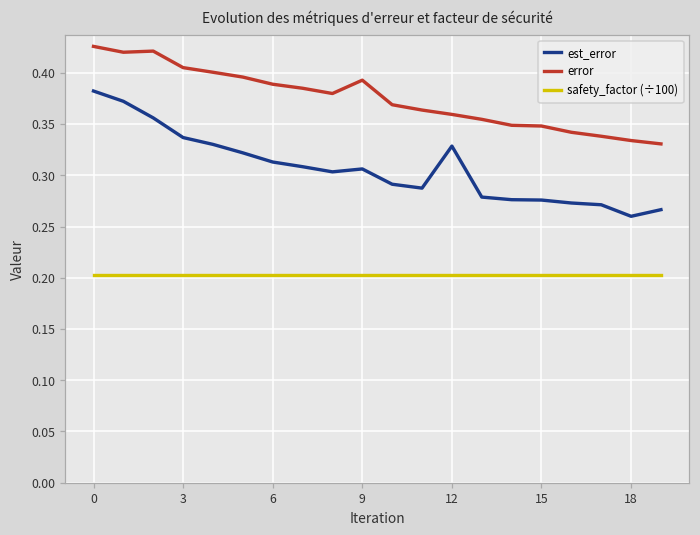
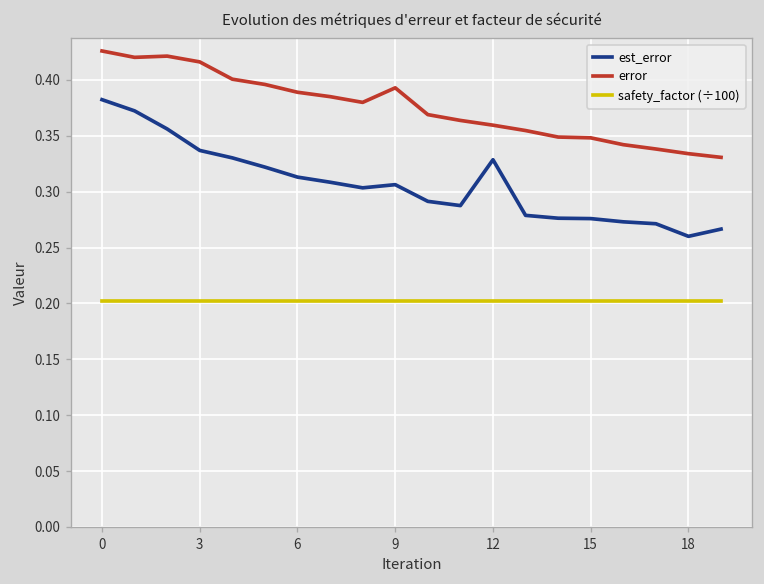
  {
    "est_error": {
      "0": 0.38,
      "3": 0.34,
      "6": 0.31,
      "9": 0.31,
      "12": 0.33,
      "15": 0.28,
      "18": 0.26
    },
    "error": {
      "0": 0.43,
-     "3": 0.41,
+     "3": 0.42,
      "6": 0.39,
      "9": 0.39,
      "12": 0.36,
      "15": 0.35,
      "18": 0.33
    },
    "safety_factor (÷100)": {
      "0": 0.20,
      "3": 0.20,
      "6": 0.20,
      "9": 0.20,
      "12": 0.20,
      "15": 0.20,
      "18": 0.20
    }
  }
